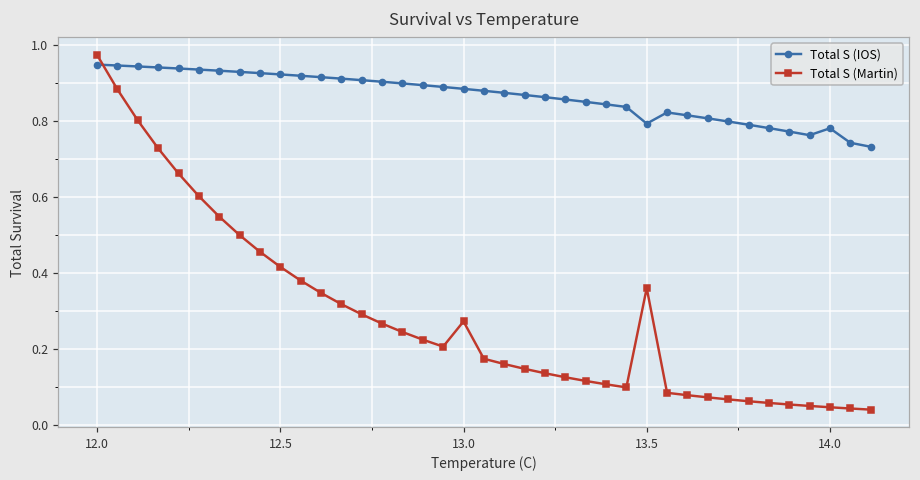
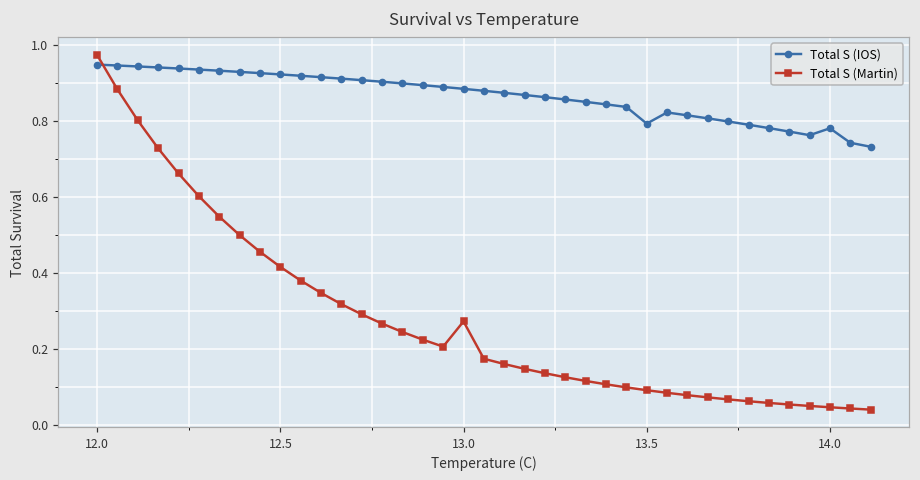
  {
    "Total S (IOS)": {
      "12.0": 0.95,
      "12.5": 0.92,
      "13.0": 0.88,
      "13.5": 0.79,
      "14.0": 0.78
    },
    "Total S (Martin)": {
      "12.0": 0.97,
      "12.5": 0.42,
      "13.0": 0.27,
-     "13.5": 0.36,
+     "13.5": 0.09,
      "14.0": 0.05
    }
  }
